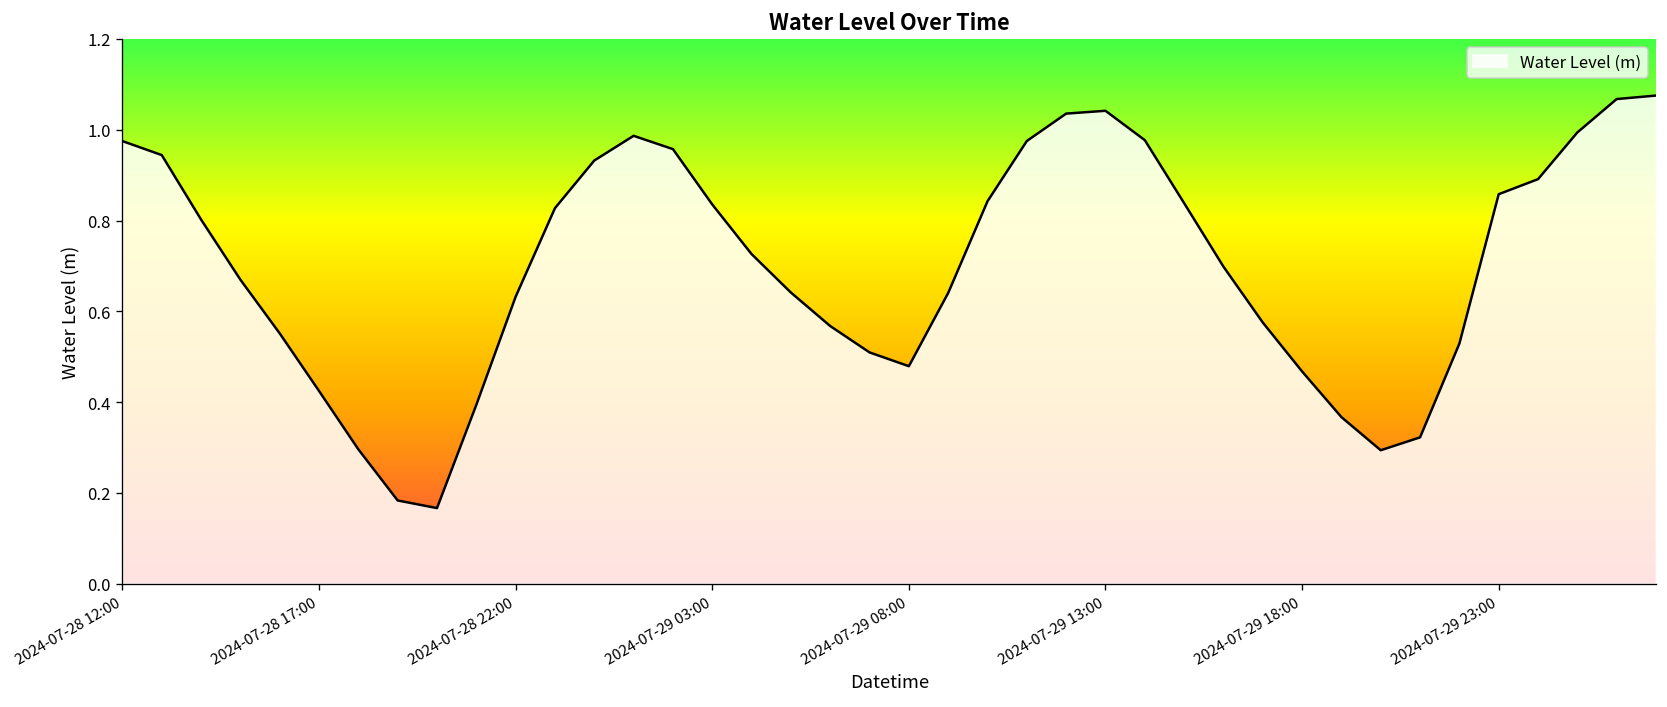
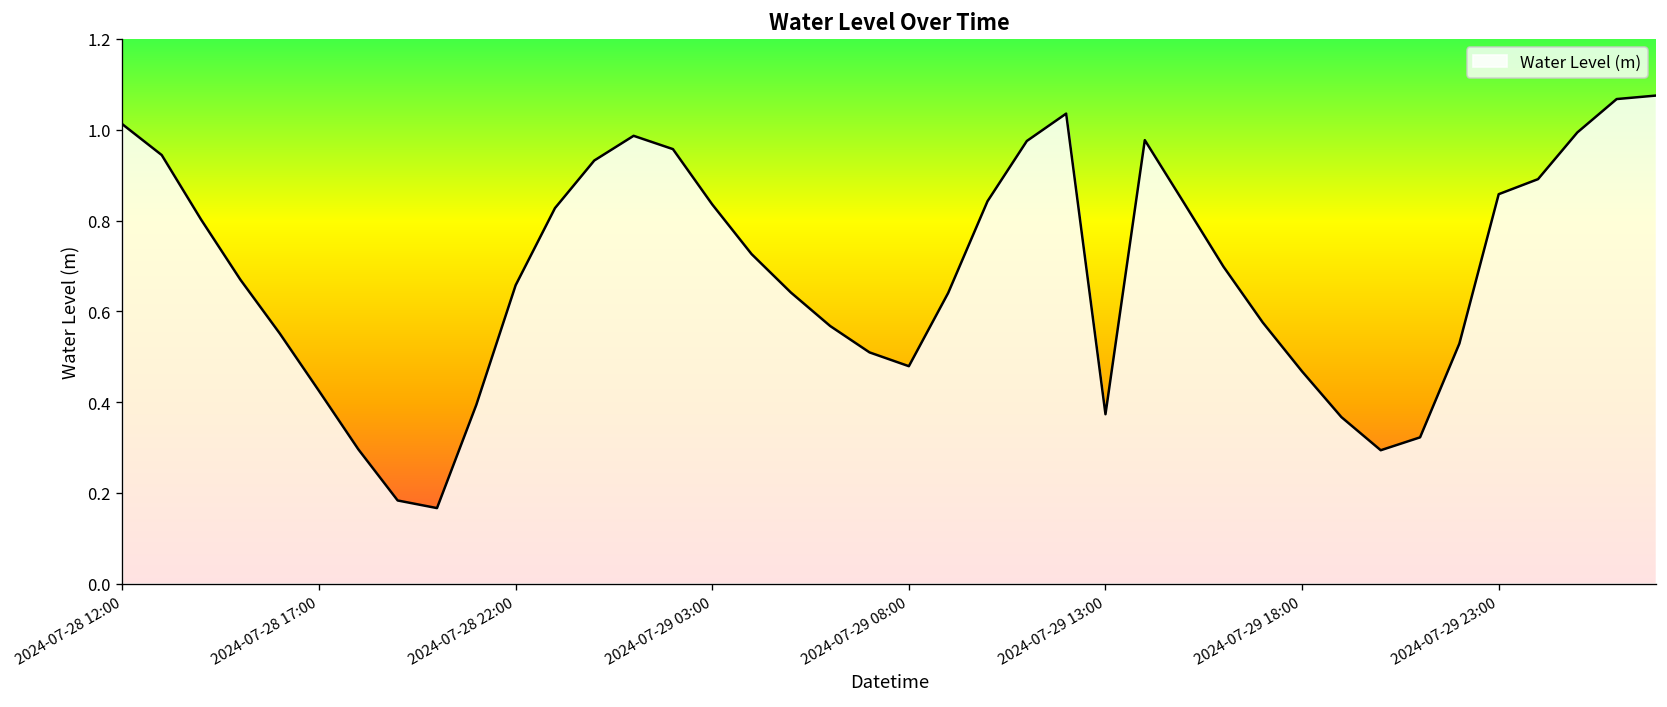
  {
-   "2024-07-28 12:00": 0.98,
+   "2024-07-28 12:00": 1.01,
    "2024-07-28 17:00": 0.42,
-   "2024-07-28 22:00": 0.63,
+   "2024-07-28 22:00": 0.66,
    "2024-07-29 03:00": 0.84,
    "2024-07-29 08:00": 0.48,
-   "2024-07-29 13:00": 1.04,
+   "2024-07-29 13:00": 0.37,
    "2024-07-29 18:00": 0.47,
    "2024-07-29 23:00": 0.86
  }
